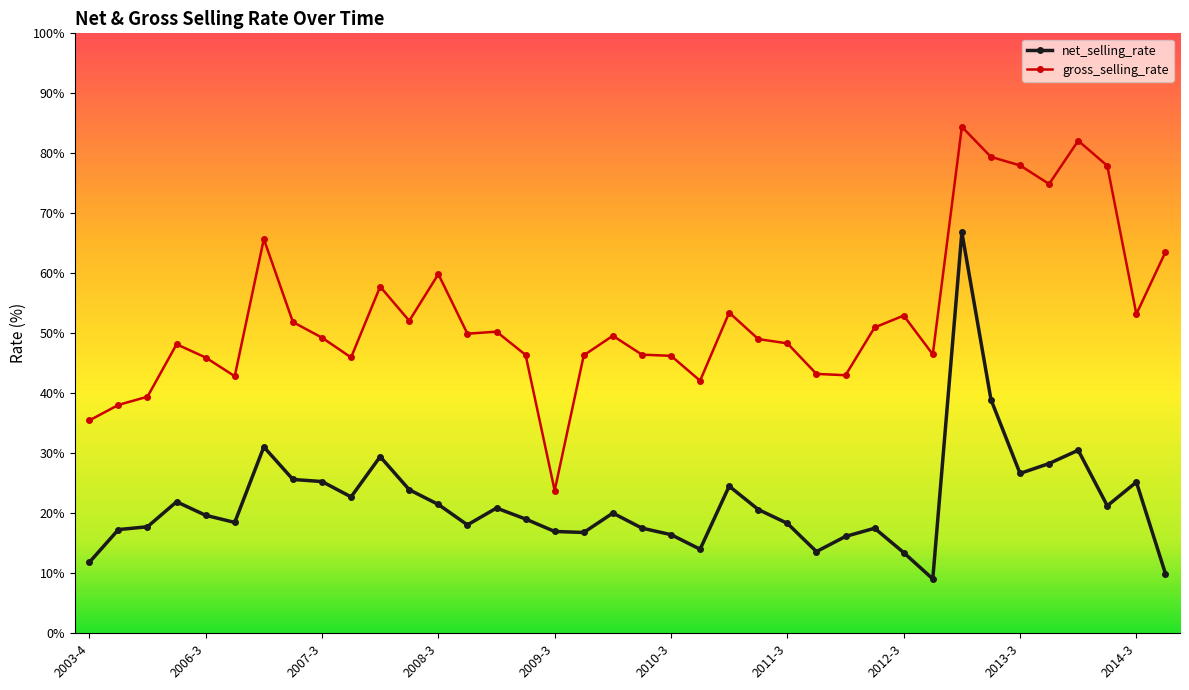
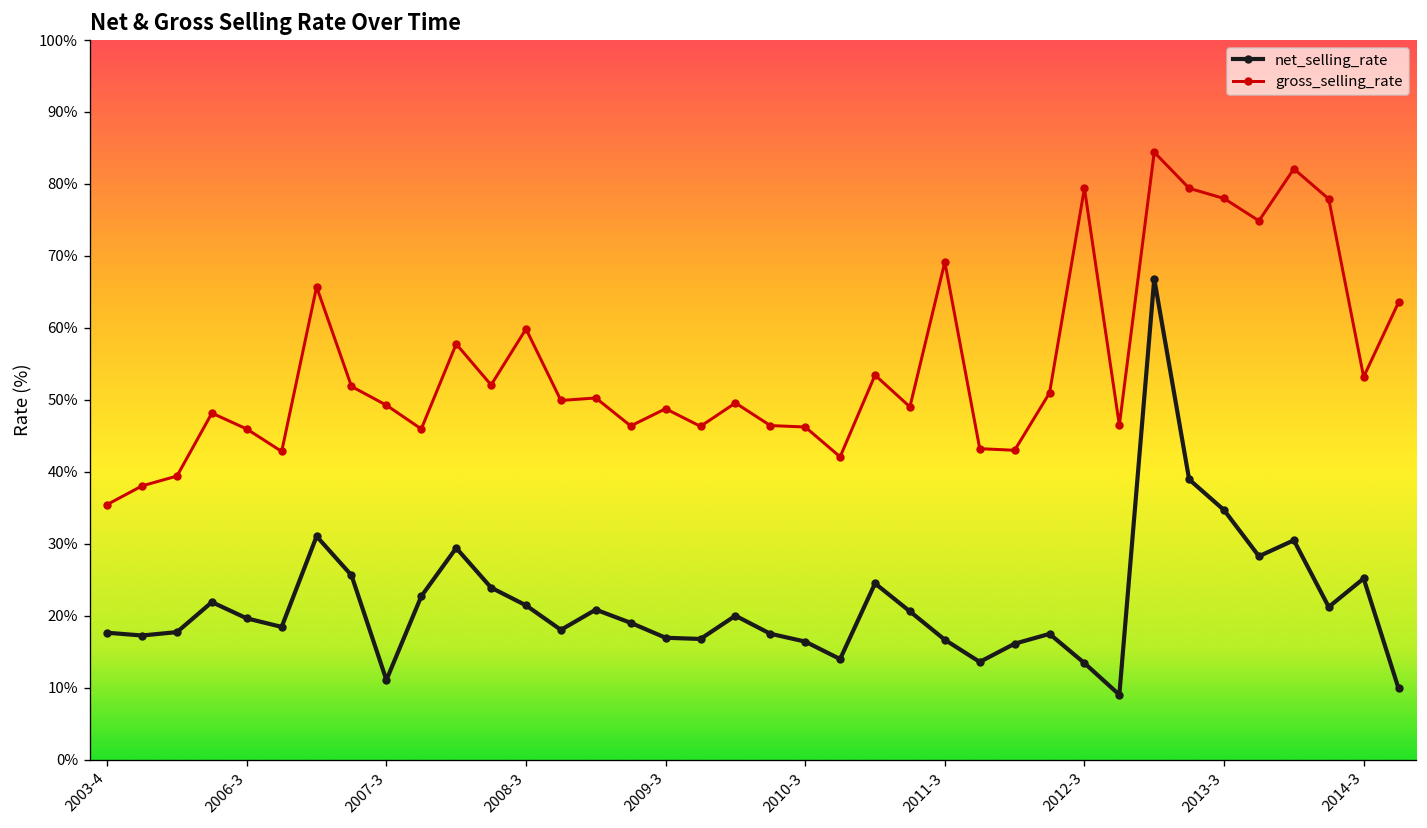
  {
    "net_selling_rate": {
-     "2003-4": "12%",
+     "2003-4": "18%",
      "2006-3": "20%",
-     "2007-3": "25%",
+     "2007-3": "11%",
      "2008-3": "21%",
      "2009-3": "17%",
      "2010-3": "16%",
-     "2011-3": "18%",
+     "2011-3": "17%",
      "2012-3": "13%",
-     "2013-3": "27%",
+     "2013-3": "35%",
      "2014-3": "25%"
    },
    "gross_selling_rate": {
      "2003-4": "35%",
      "2006-3": "46%",
      "2007-3": "49%",
      "2008-3": "60%",
-     "2009-3": "24%",
+     "2009-3": "49%",
      "2010-3": "46%",
-     "2011-3": "48%",
-     "2012-3": "53%",
+     "2011-3": "69%",
+     "2012-3": "79%",
      "2013-3": "78%",
      "2014-3": "53%"
    }
  }
